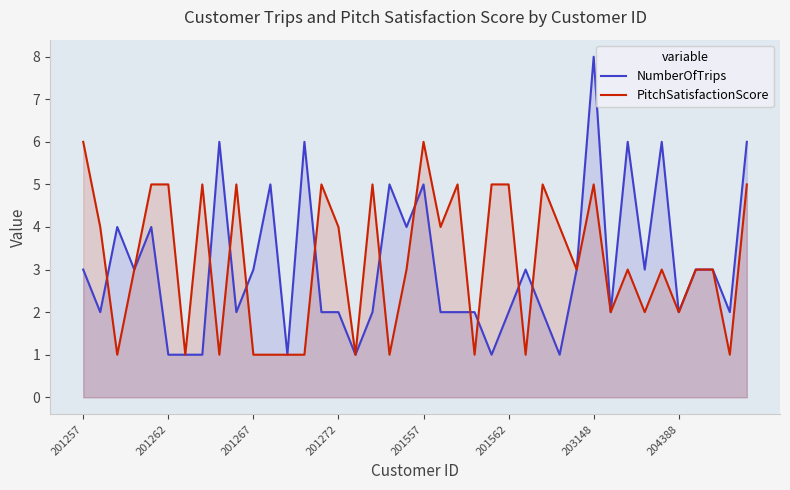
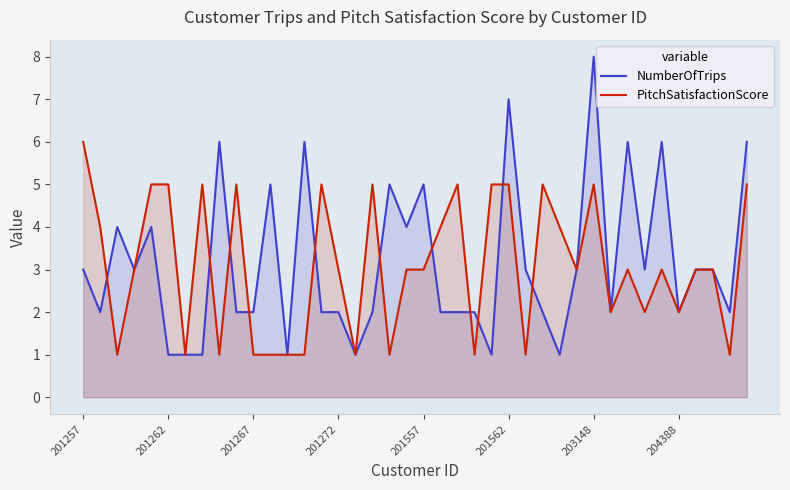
  {
    "NumberOfTrips": {
      "201257": 3,
      "201262": 1,
-     "201267": 3,
+     "201267": 2,
      "201272": 2,
      "201557": 5,
-     "201562": 2,
+     "201562": 7,
      "203148": 8
    },
    "PitchSatisfactionScore": {
      "201257": 6,
      "201262": 5,
      "201267": 1,
-     "201272": 4,
-     "201557": 6,
+     "201272": 3,
+     "201557": 3,
      "201562": 5,
      "203148": 5
    }
  }
